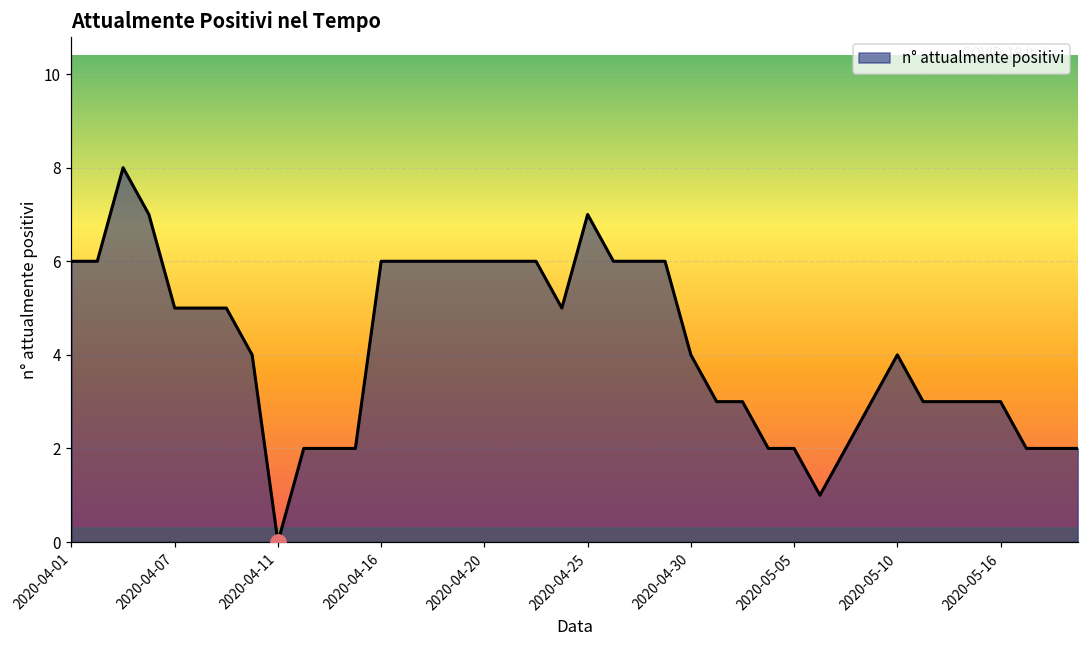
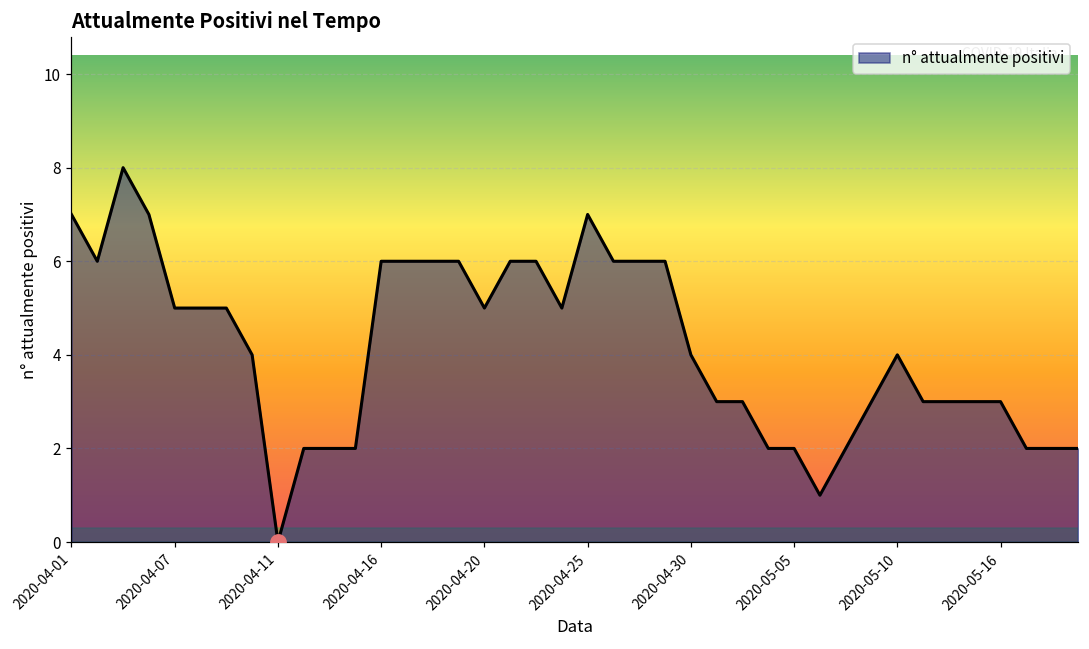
  {
    "n° attualmente positivi": {
-     "2020-04-01": 6,
+     "2020-04-01": 7,
      "2020-04-07": 5,
      "2020-04-16": 6,
-     "2020-04-20": 6,
+     "2020-04-20": 5,
      "2020-04-25": 7,
      "2020-04-30": 4,
      "2020-05-05": 2,
      "2020-05-10": 4,
      "2020-05-16": 3
    }
  }
